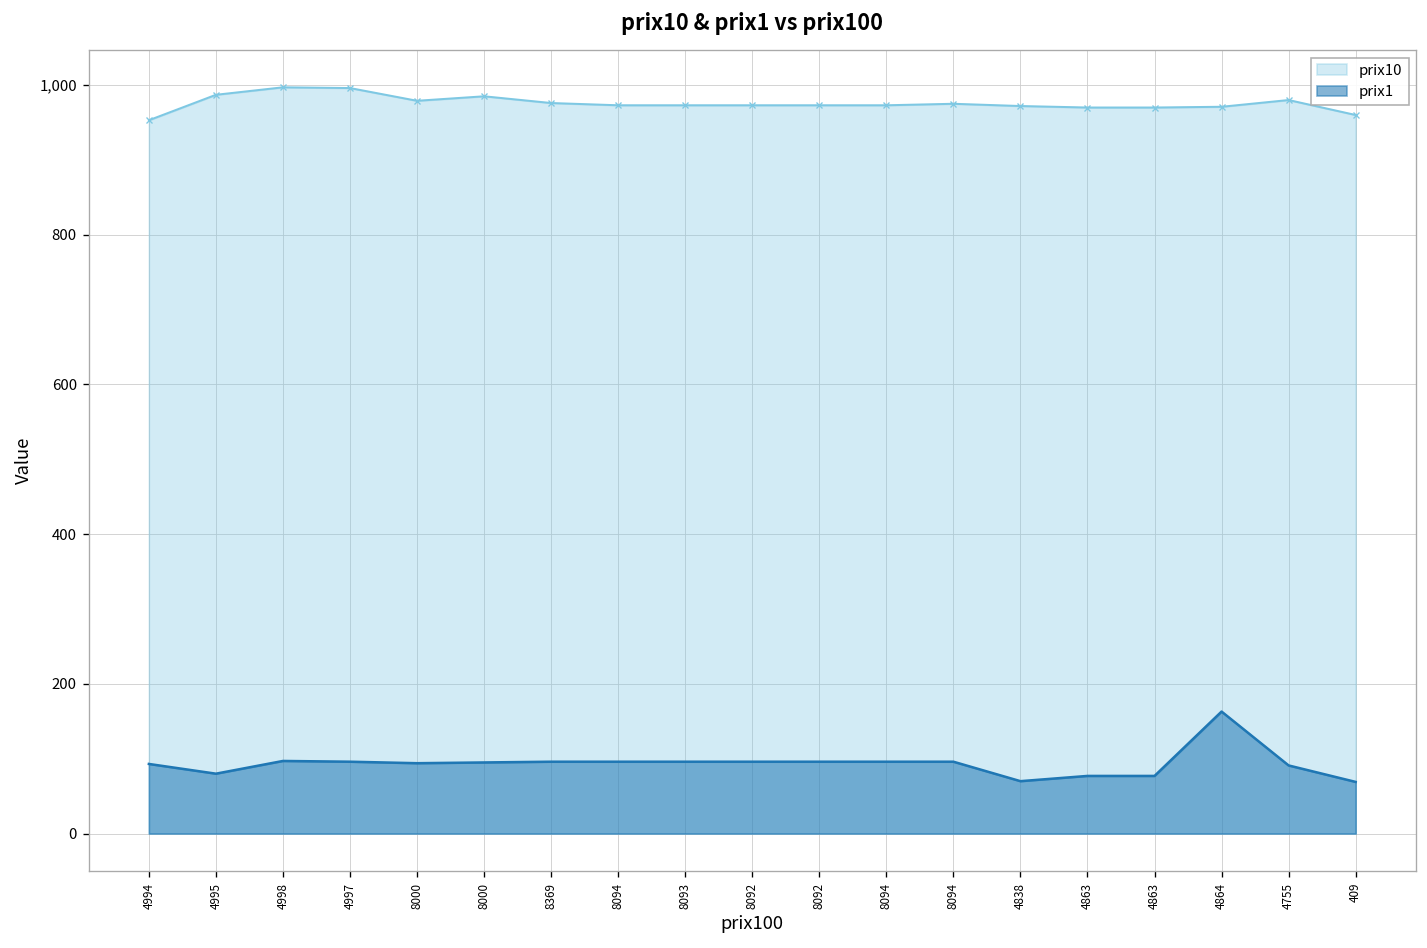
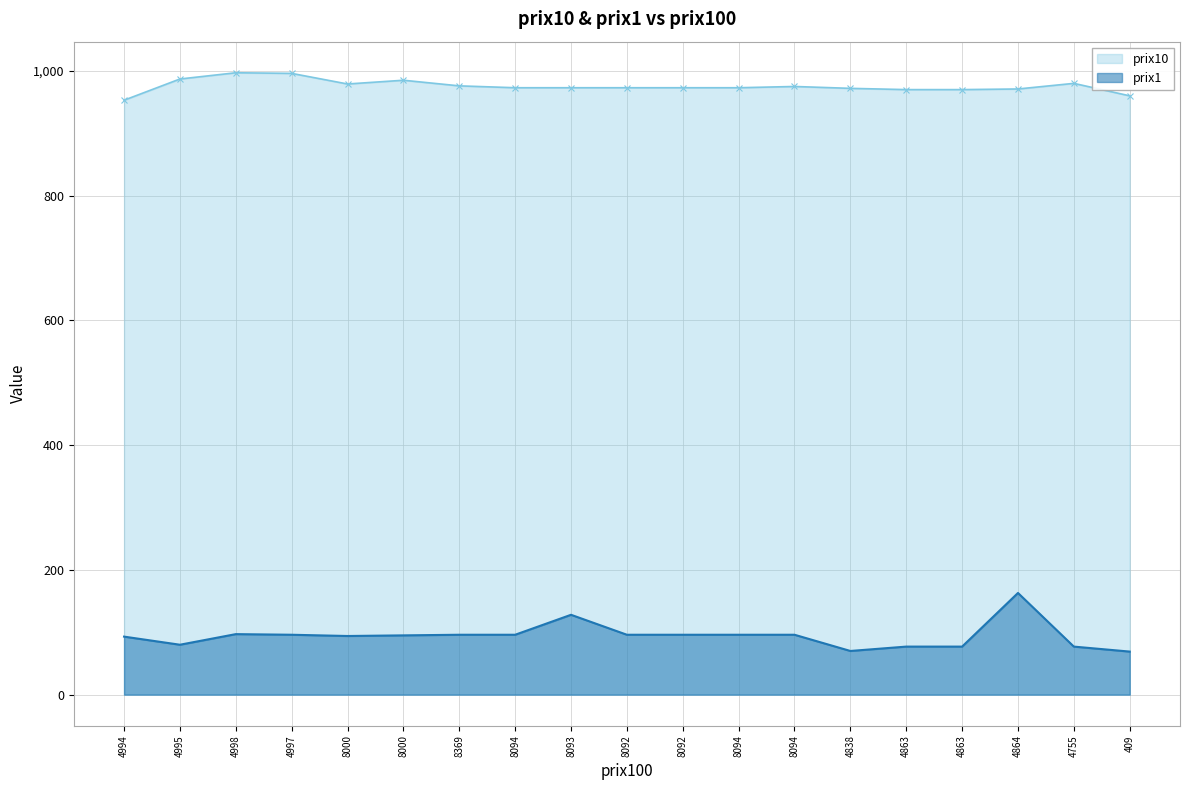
  {
    "prix10": {
      "4994": "950",
      "4995": "990",
      "4998": "1,000",
      "4997": "1,000",
      "8369": "980",
      "8093": "970",
      "4838": "970",
      "4864": "970",
      "4755": "980",
      "409": "960"
    },
    "prix1": {
      "4994": "90",
      "4995": "80",
      "4998": "100",
      "4997": "100",
      "8369": "100",
-     "8093": "100",
+     "8093": "130",
      "4838": "70",
      "4864": "160",
-     "4755": "90",
+     "4755": "80",
      "409": "70"
    }
  }
